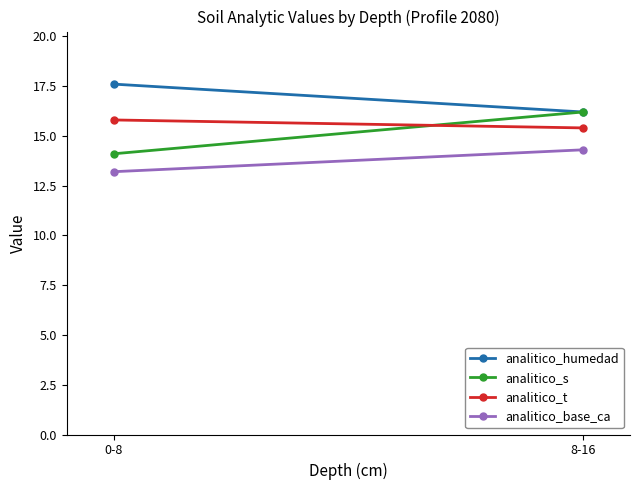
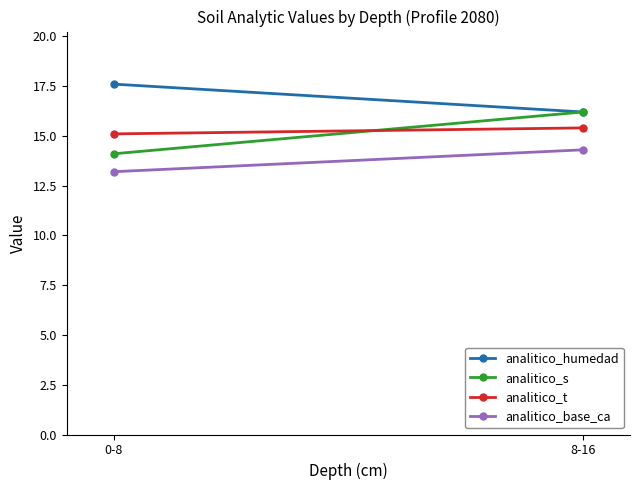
  {
    "analitico_humedad": {
      "0-8": 17.6
    },
    "analitico_s": {
      "0-8": 14.1
    },
    "analitico_t": {
-     "0-8": 15.8,
+     "0-8": 15.1,
      "8-16": 15.4
    },
    "analitico_base_ca": {
      "0-8": 13.2,
      "8-16": 14.3
    }
  }
